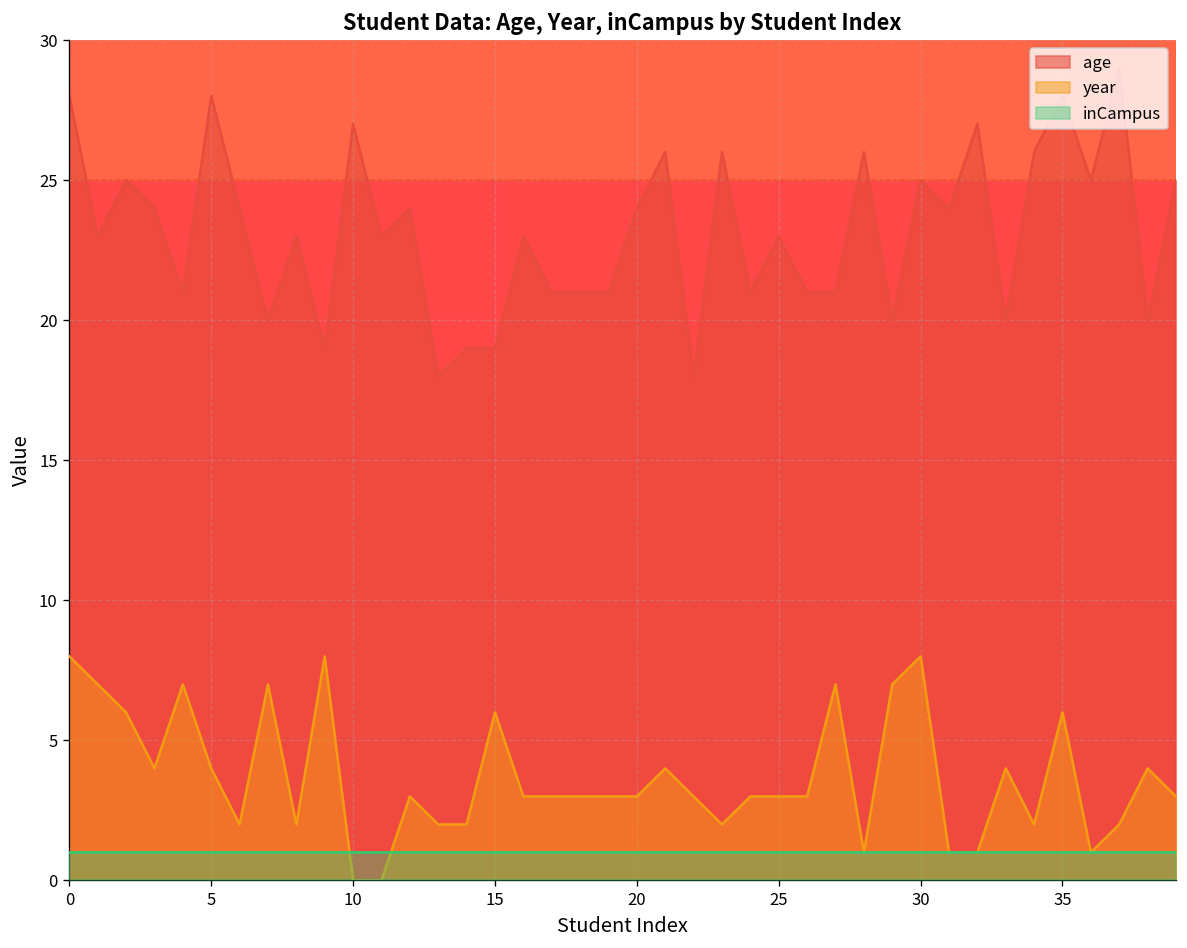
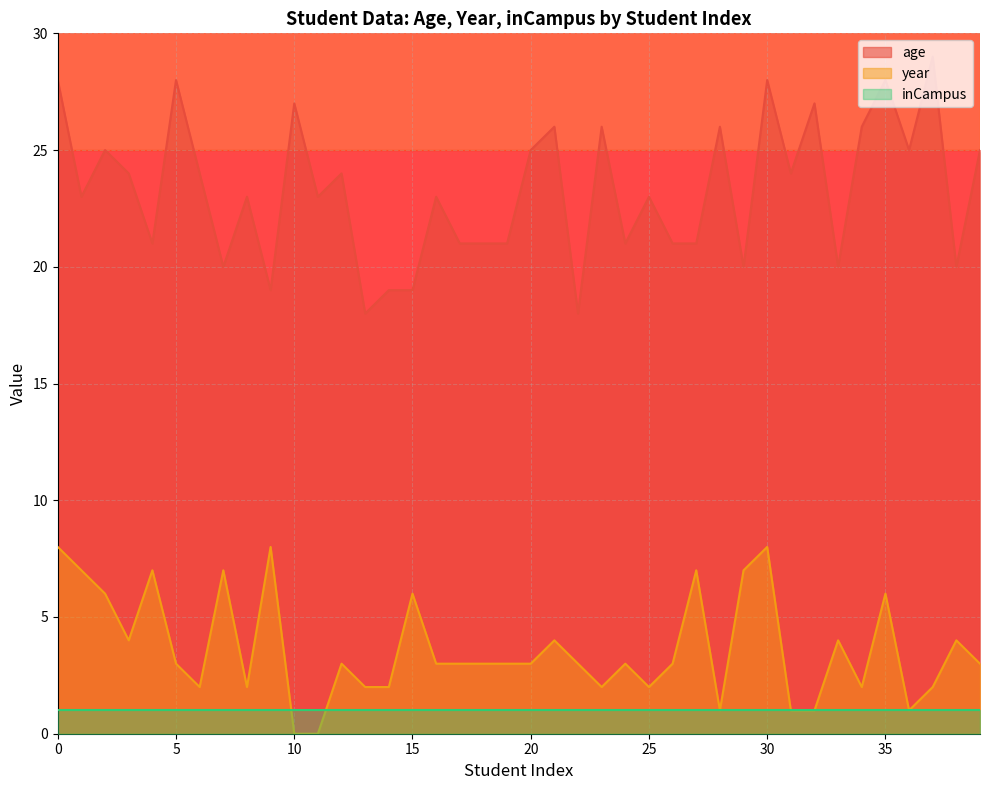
  {
    "age": {
      "0": 28,
      "5": 28,
      "10": 27,
      "15": 19,
-     "20": 24,
+     "20": 25,
      "25": 23,
-     "30": 25
+     "30": 28
    },
    "year": {
      "0": 8,
-     "5": 4,
+     "5": 3,
      "10": 0,
      "15": 6,
      "20": 3,
-     "25": 3,
+     "25": 2,
      "30": 8,
      "35": 6
    },
    "inCampus": {
      "0": 1,
      "5": 1,
      "10": 1,
      "15": 1,
      "20": 1,
      "25": 1,
      "30": 1,
      "35": 1
    }
  }
